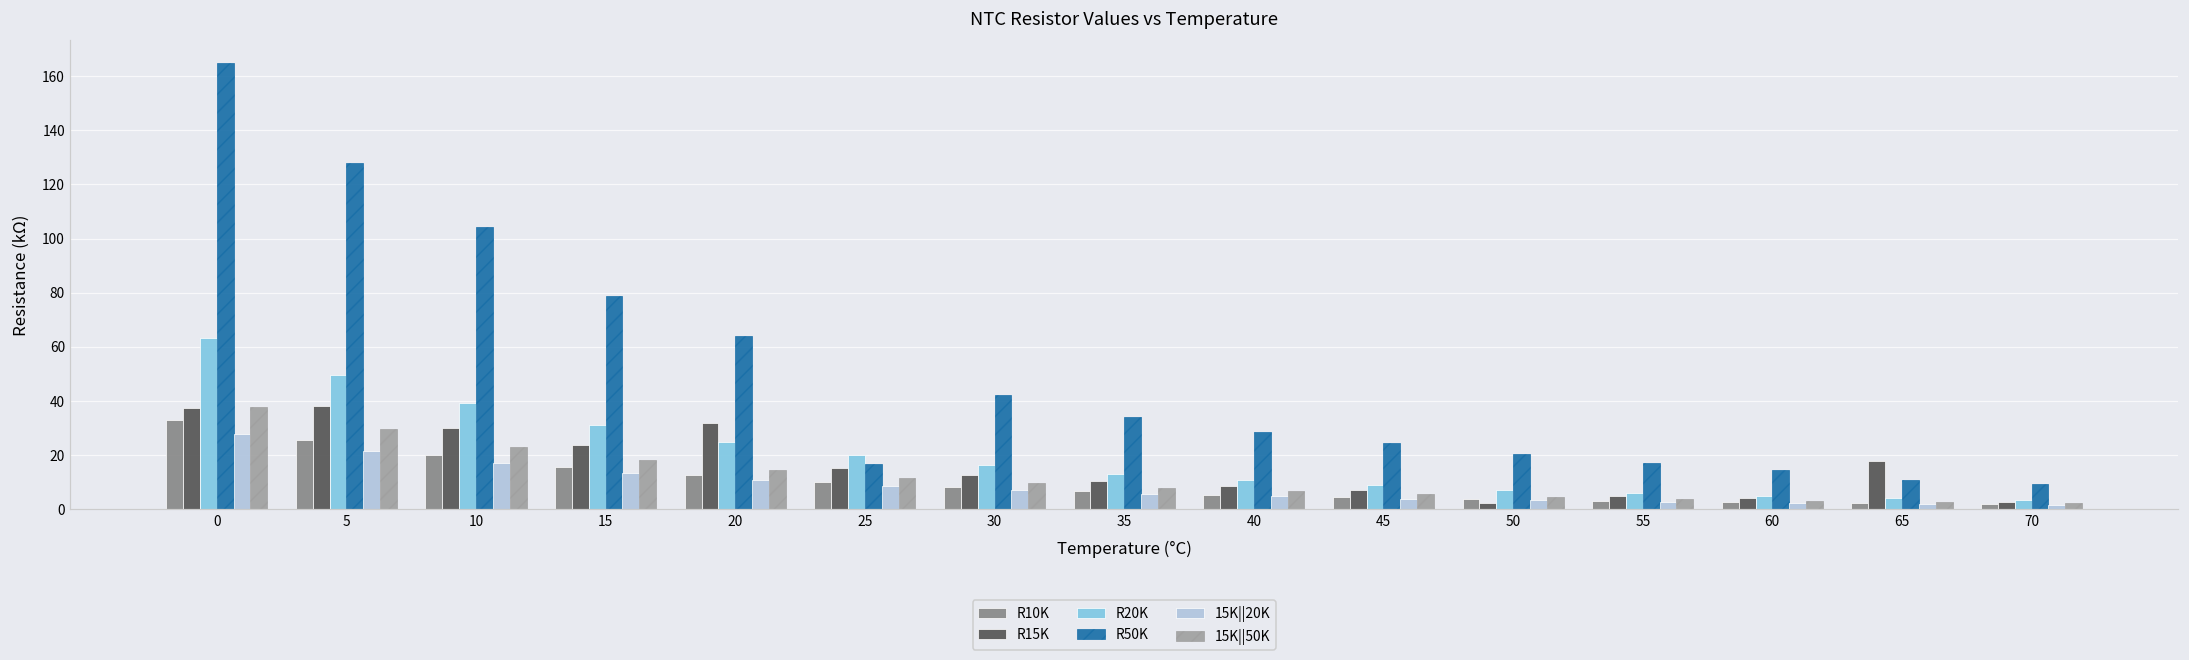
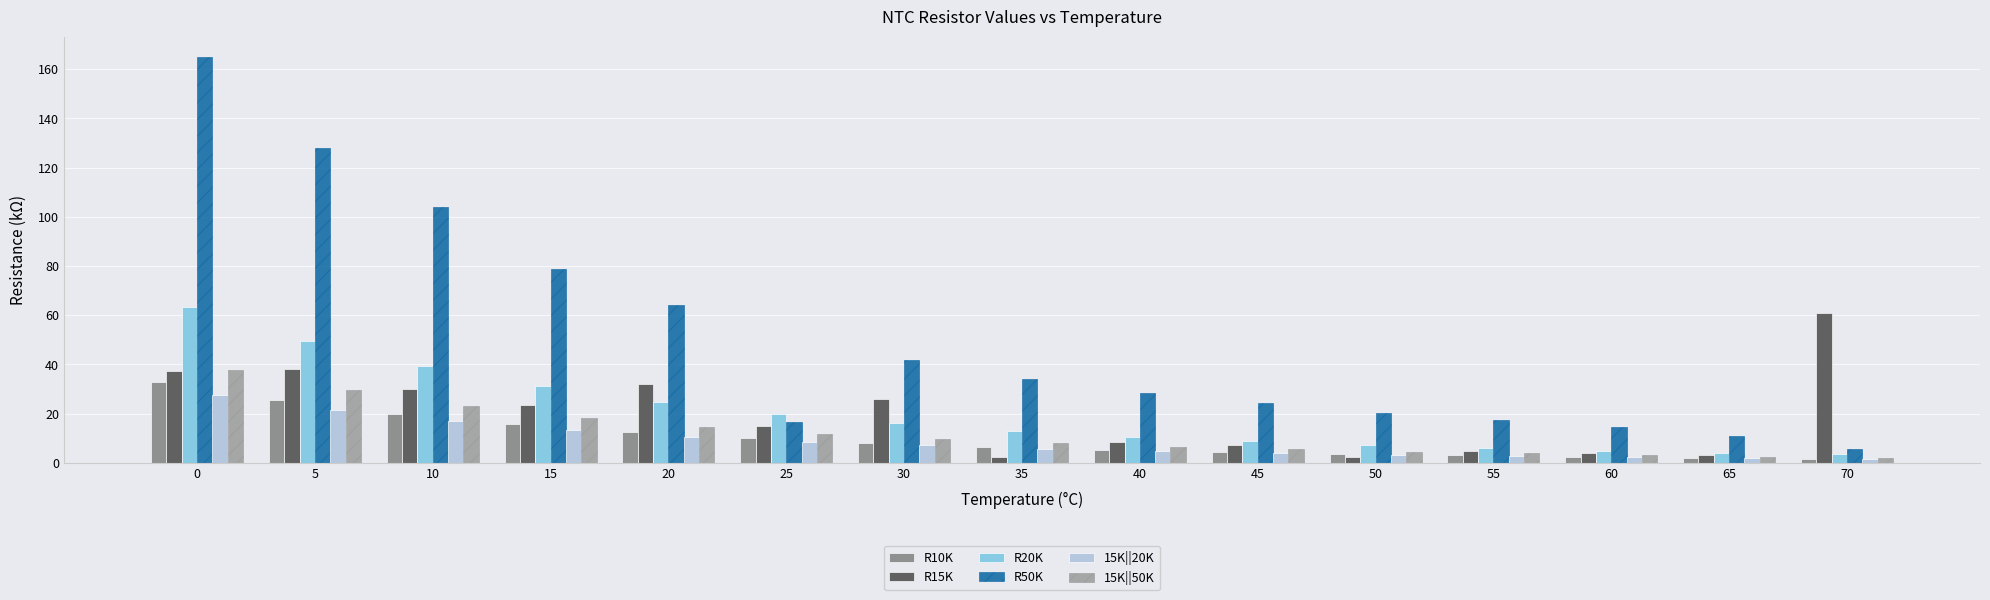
  {
    "R15K": {
      "0": 37,
      "5": 38,
      "10": 30,
      "15": 24,
      "20": 32,
      "25": 15,
-     "30": 13,
-     "35": 10,
+     "30": 26,
+     "35": 2,
      "40": 8,
      "45": 7,
      "50": 2,
      "55": 5,
      "60": 4,
-     "65": 18,
-     "70": 3
+     "65": 3,
+     "70": 61
    },
    "R50K": {
      "0": 165,
      "5": 128,
      "10": 104,
      "15": 79,
      "20": 64,
      "25": 17,
      "30": 42,
      "35": 34,
      "40": 28,
      "45": 24,
      "50": 20,
      "55": 17,
      "60": 15,
      "65": 11,
-     "70": 9
+     "70": 6
    }
  }
